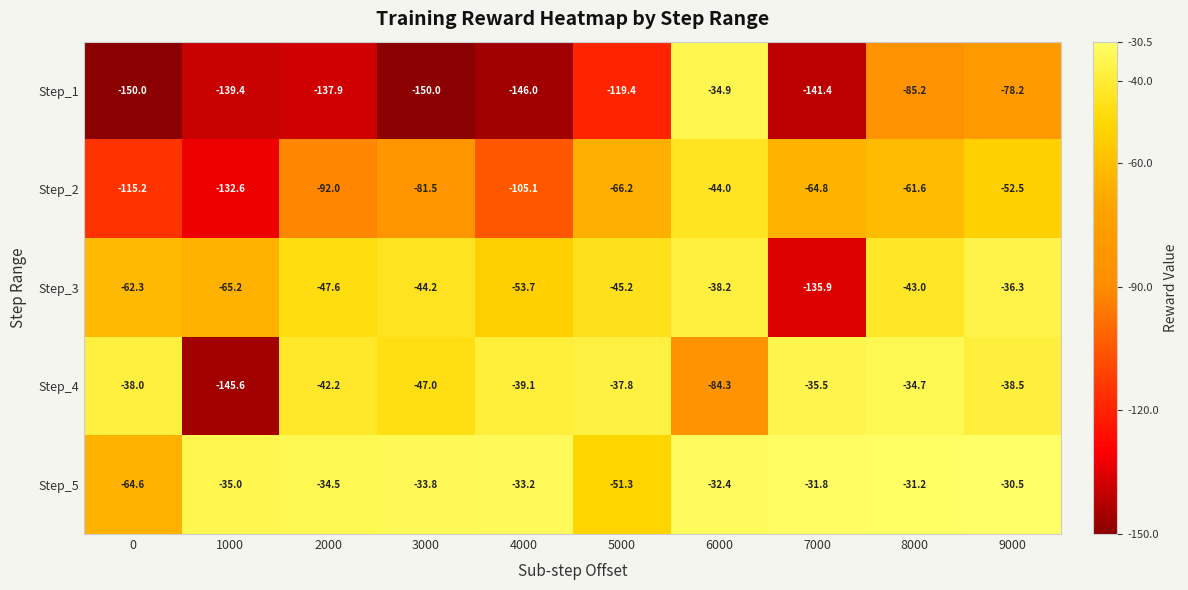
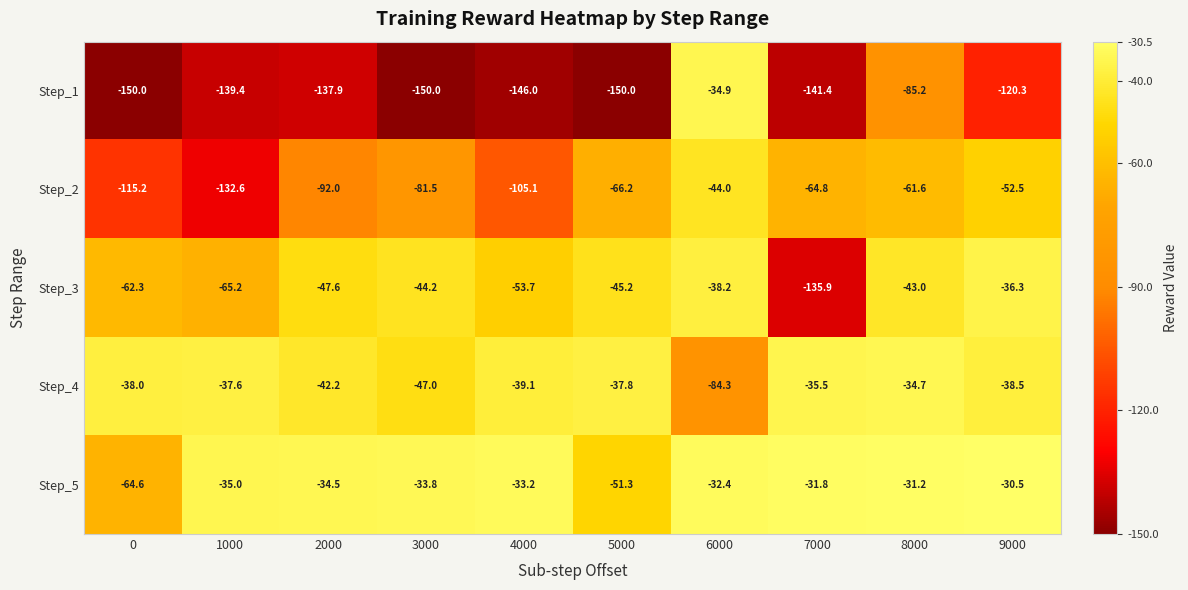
  {
    "Step_1": {
      "0": -150.0,
      "1000": -139.4,
      "2000": -137.9,
      "3000": -150.0,
      "4000": -146.0,
-     "5000": -119.4,
+     "5000": -150.0,
      "6000": -34.9,
      "7000": -141.4,
      "8000": -85.2,
-     "9000": -78.2
+     "9000": -120.3
    },
    "Step_2": {
      "0": -115.2,
      "1000": -132.6,
      "2000": -92.0,
      "3000": -81.5,
      "4000": -105.1,
      "5000": -66.2,
      "6000": -44.0,
      "7000": -64.8,
      "8000": -61.6,
      "9000": -52.5
    },
    "Step_3": {
      "0": -62.3,
      "1000": -65.2,
      "2000": -47.6,
      "3000": -44.2,
      "4000": -53.7,
      "5000": -45.2,
      "6000": -38.2,
      "7000": -135.9,
      "8000": -43.0,
      "9000": -36.3
    },
    "Step_4": {
      "0": -38.0,
-     "1000": -145.6,
+     "1000": -37.6,
      "2000": -42.2,
      "3000": -47.0,
      "4000": -39.1,
      "5000": -37.8,
      "6000": -84.3,
      "7000": -35.5,
      "8000": -34.7,
      "9000": -38.5
    },
    "Step_5": {
      "0": -64.6,
      "1000": -35.0,
      "2000": -34.5,
      "3000": -33.8,
      "4000": -33.2,
      "5000": -51.3,
      "6000": -32.4,
      "7000": -31.8,
      "8000": -31.2,
      "9000": -30.5
    }
  }
